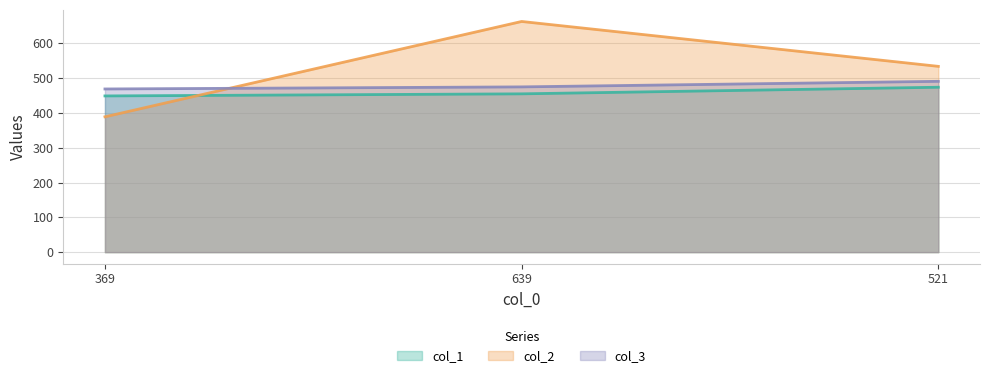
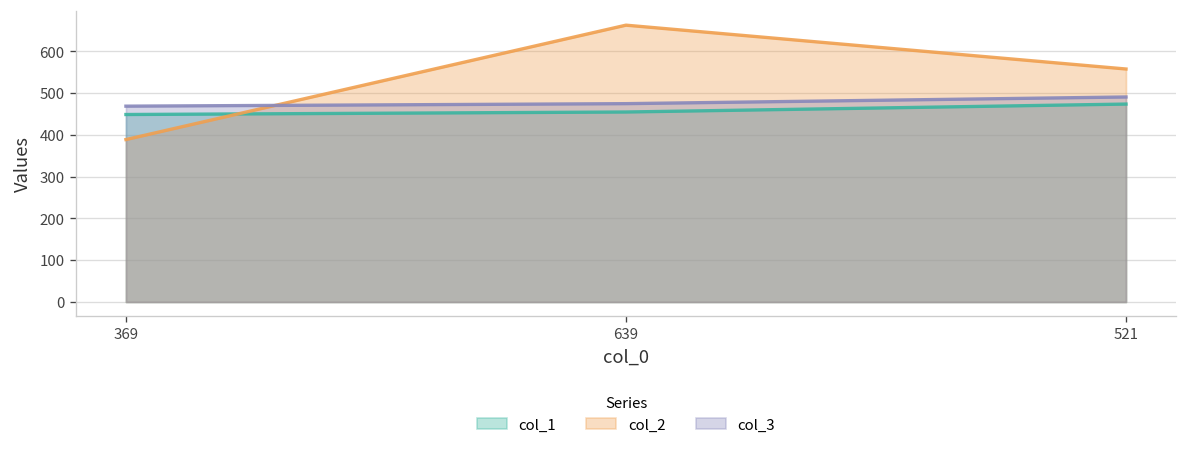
  {
    "col_2": {
      "369": 390,
      "639": 660,
-     "521": 530
+     "521": 560
    }
  }
